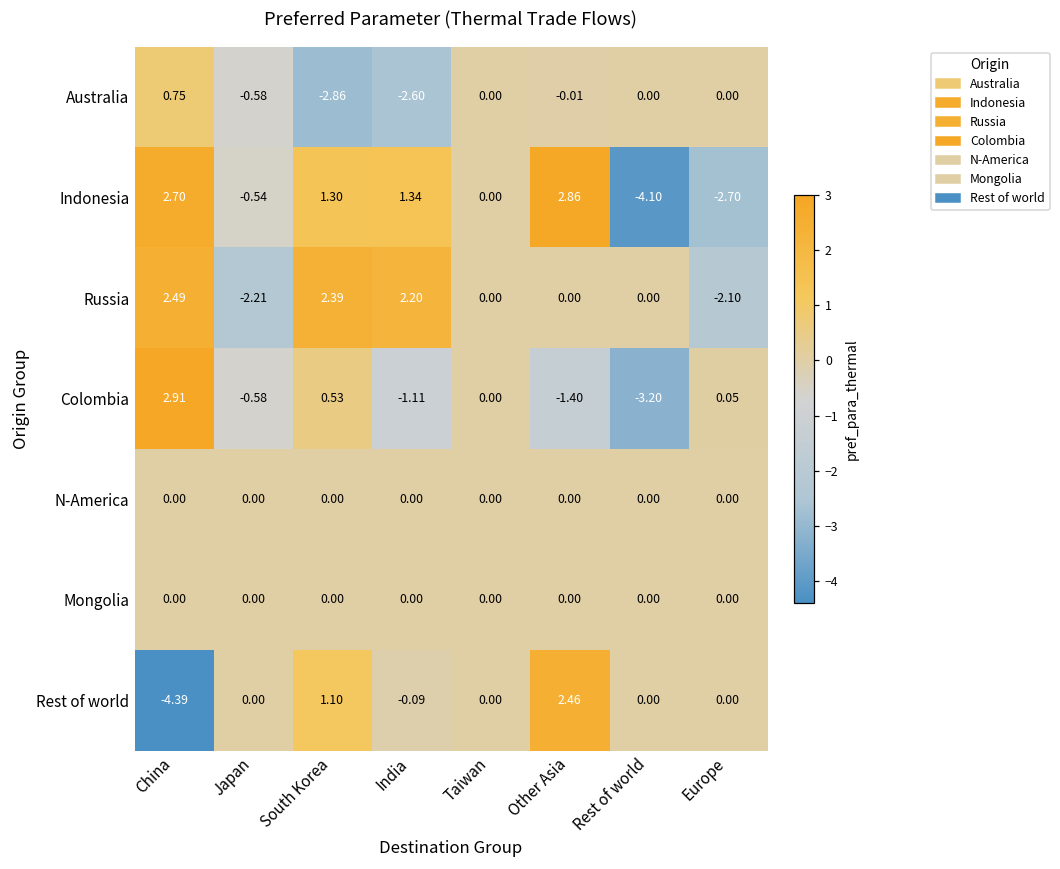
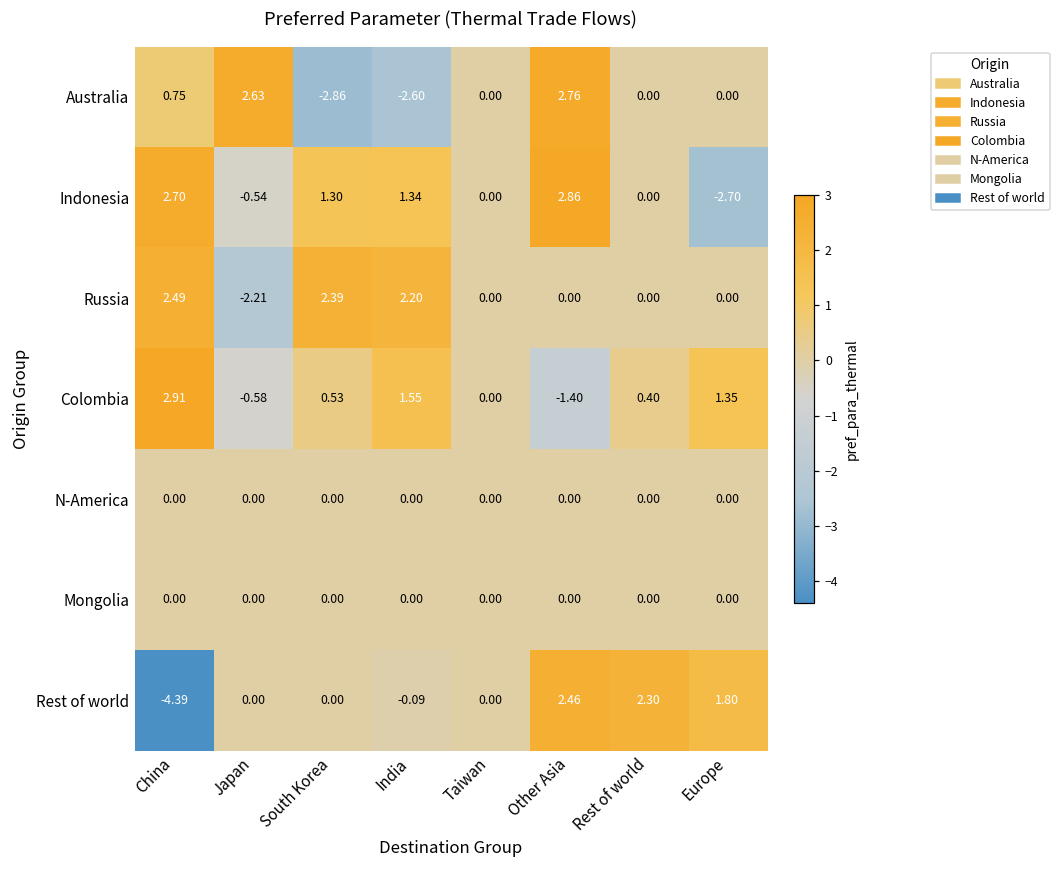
  {
    "Australia": {
      "China": 0.75,
-     "Japan": -0.58,
+     "Japan": 2.63,
      "South Korea": -2.86,
      "India": -2.60,
      "Taiwan": 0.00,
-     "Other Asia": -0.01,
+     "Other Asia": 2.76,
      "Rest of world": 0.00,
      "Europe": 0.00
    },
    "Indonesia": {
      "China": 2.70,
      "Japan": -0.54,
      "South Korea": 1.30,
      "India": 1.34,
      "Taiwan": 0.00,
      "Other Asia": 2.86,
-     "Rest of world": -4.10,
+     "Rest of world": 0.00,
      "Europe": -2.70
    },
    "Russia": {
      "China": 2.49,
      "Japan": -2.21,
      "South Korea": 2.39,
      "India": 2.20,
      "Taiwan": 0.00,
      "Other Asia": 0.00,
      "Rest of world": 0.00,
-     "Europe": -2.10
+     "Europe": 0.00
    },
    "Colombia": {
      "China": 2.91,
      "Japan": -0.58,
      "South Korea": 0.53,
-     "India": -1.11,
+     "India": 1.55,
      "Taiwan": 0.00,
      "Other Asia": -1.40,
-     "Rest of world": -3.20,
-     "Europe": 0.05
+     "Rest of world": 0.40,
+     "Europe": 1.35
    },
    "N-America": {
      "China": 0.00,
      "Japan": 0.00,
      "South Korea": 0.00,
      "India": 0.00,
      "Taiwan": 0.00,
      "Other Asia": 0.00,
      "Rest of world": 0.00,
      "Europe": 0.00
    },
    "Mongolia": {
      "China": 0.00,
      "Japan": 0.00,
      "South Korea": 0.00,
      "India": 0.00,
      "Taiwan": 0.00,
      "Other Asia": 0.00,
      "Rest of world": 0.00,
      "Europe": 0.00
    },
    "Rest of world": {
      "China": -4.39,
      "Japan": 0.00,
-     "South Korea": 1.10,
+     "South Korea": 0.00,
      "India": -0.09,
      "Taiwan": 0.00,
      "Other Asia": 2.46,
-     "Rest of world": 0.00,
-     "Europe": 0.00
+     "Rest of world": 2.30,
+     "Europe": 1.80
    }
  }
